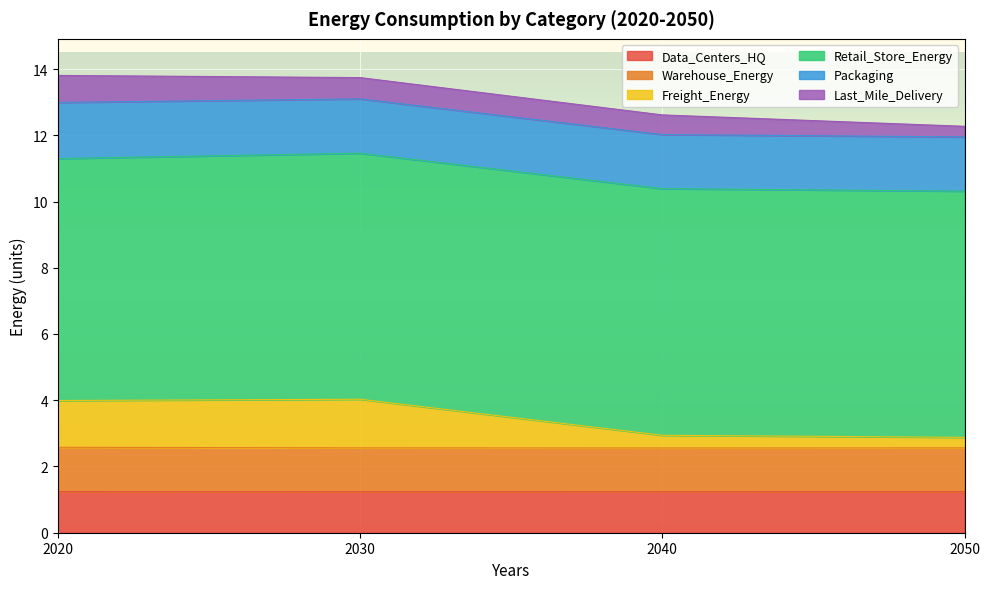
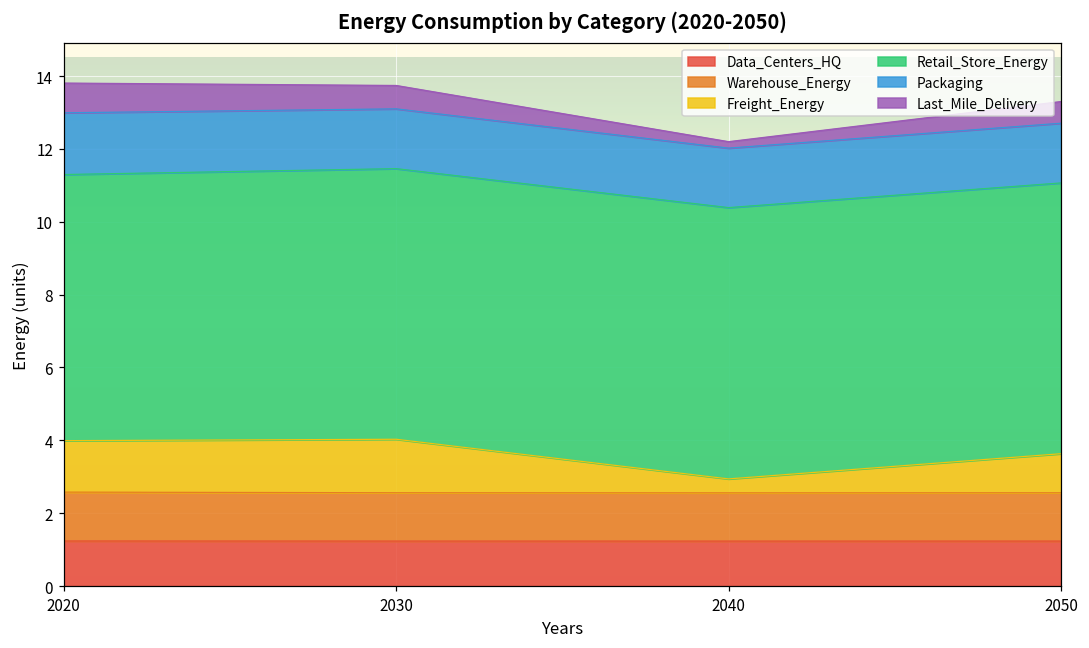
  {
    "Freight_Energy": {
      "2020": 1.4,
      "2030": 1.5,
      "2040": 0.4,
-     "2050": 0.3
+     "2050": 1.1
    },
    "Retail_Store_Energy": {
      "2020": 7.3,
      "2030": 7.4,
      "2040": 7.4,
      "2050": 7.4
    },
    "Packaging": {
      "2020": 1.7,
      "2030": 1.6,
      "2040": 1.6,
      "2050": 1.6
    },
    "Last_Mile_Delivery": {
      "2020": 0.8,
      "2030": 0.6,
-     "2040": 0.6,
-     "2050": 0.3
+     "2040": 0.2,
+     "2050": 0.6
    }
  }
